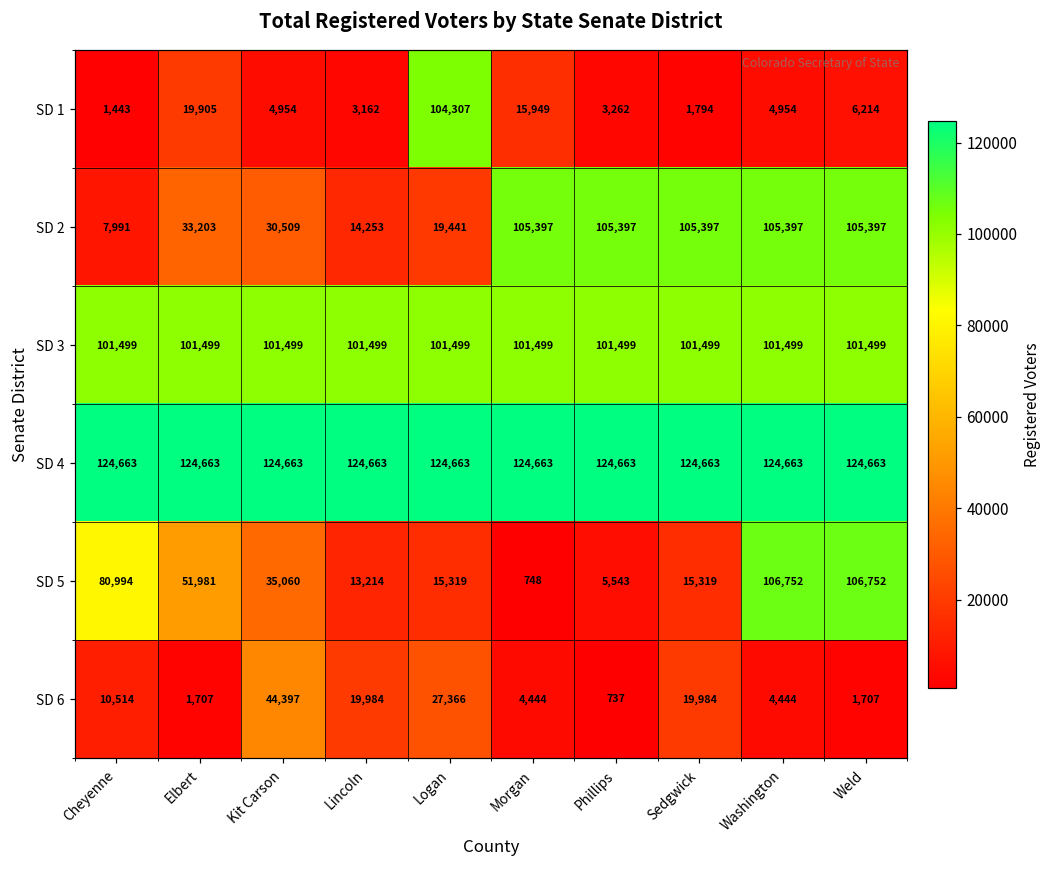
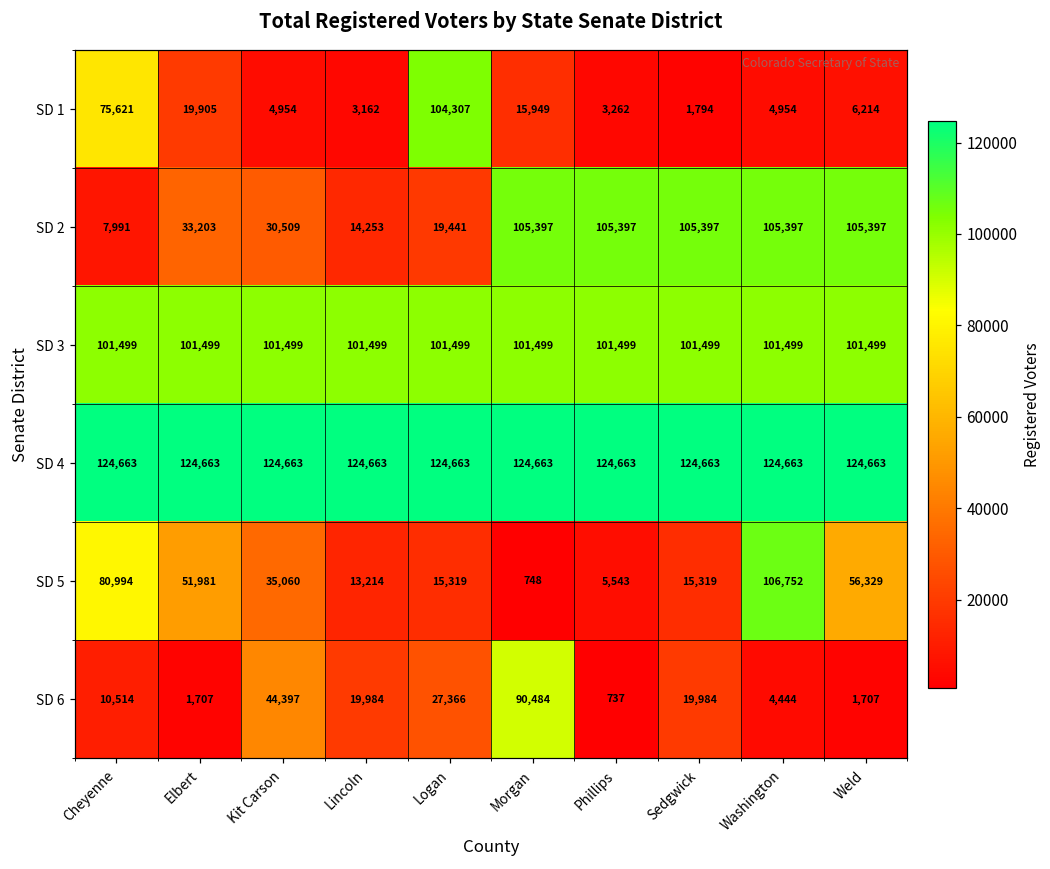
  {
    "SD 1": {
-     "Cheyenne": "1,443",
+     "Cheyenne": "75,621",
      "Elbert": "19,905",
      "Kit Carson": "4,954",
      "Lincoln": "3,162",
      "Logan": "104,307",
      "Morgan": "15,949",
      "Phillips": "3,262",
      "Sedgwick": "1,794",
      "Weld": "6,214"
    },
    "SD 2": {
      "Cheyenne": "7,991",
      "Elbert": "33,203",
      "Kit Carson": "30,509",
      "Lincoln": "14,253",
      "Logan": "19,441",
      "Morgan": "105,397",
      "Phillips": "105,397",
      "Sedgwick": "105,397",
      "Washington": "105,397",
      "Weld": "105,397"
    },
    "SD 3": {
      "Cheyenne": "101,499",
      "Elbert": "101,499",
      "Kit Carson": "101,499",
      "Lincoln": "101,499",
      "Logan": "101,499",
      "Morgan": "101,499",
      "Phillips": "101,499",
      "Sedgwick": "101,499",
      "Washington": "101,499",
      "Weld": "101,499"
    },
    "SD 4": {
      "Cheyenne": "124,663",
      "Elbert": "124,663",
      "Kit Carson": "124,663",
      "Lincoln": "124,663",
      "Logan": "124,663",
      "Morgan": "124,663",
      "Phillips": "124,663",
      "Sedgwick": "124,663",
      "Washington": "124,663",
      "Weld": "124,663"
    },
    "SD 5": {
      "Cheyenne": "80,994",
      "Elbert": "51,981",
      "Kit Carson": "35,060",
      "Lincoln": "13,214",
      "Logan": "15,319",
      "Morgan": "748",
      "Phillips": "5,543",
      "Sedgwick": "15,319",
      "Washington": "106,752",
-     "Weld": "106,752"
+     "Weld": "56,329"
    },
    "SD 6": {
      "Cheyenne": "10,514",
      "Elbert": "1,707",
      "Kit Carson": "44,397",
      "Lincoln": "19,984",
      "Logan": "27,366",
-     "Morgan": "4,444",
+     "Morgan": "90,484",
      "Phillips": "737",
      "Sedgwick": "19,984",
      "Washington": "4,444",
      "Weld": "1,707"
    }
  }
